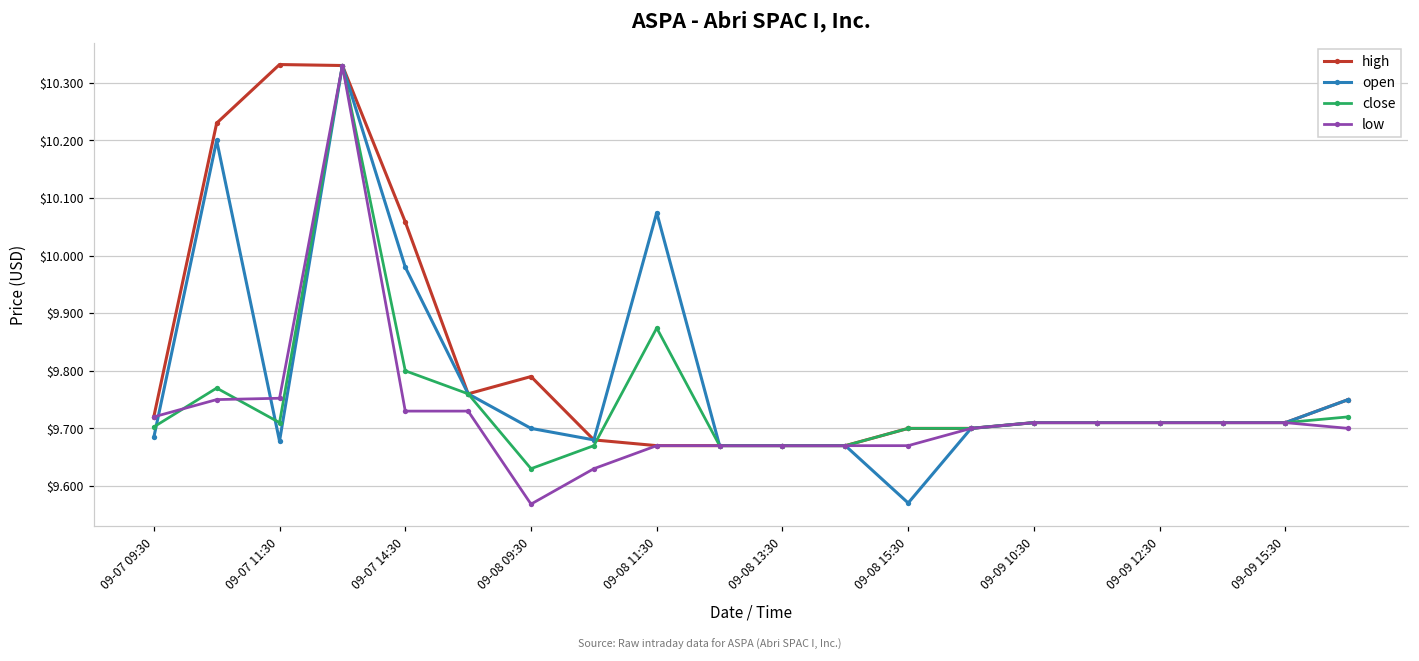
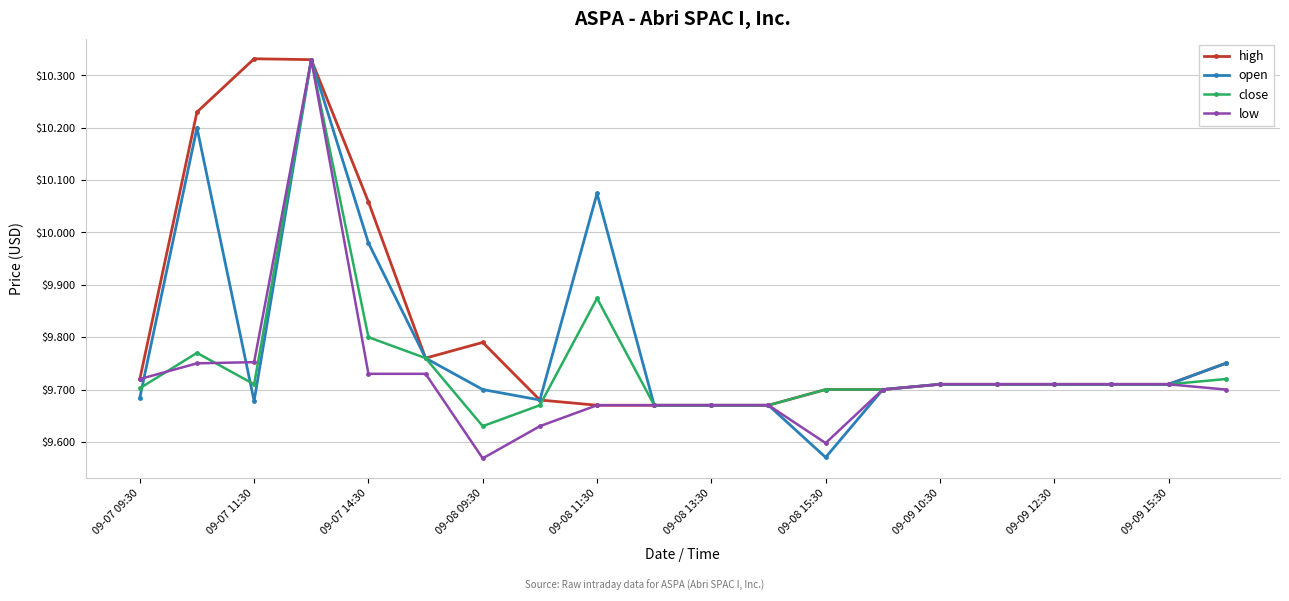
  {
    "high": {
      "09-07 11:30": "$10.33",
      "09-07 14:30": "$10.06",
      "09-08 09:30": "$9.79"
    },
    "open": {
      "09-07 09:30": "$9.68",
      "09-07 11:30": "$9.68",
      "09-07 14:30": "$9.98",
      "09-08 09:30": "$9.70",
      "09-08 11:30": "$10.07",
      "09-08 15:30": "$9.57"
    },
    "close": {
      "09-07 09:30": "$9.70",
      "09-07 11:30": "$9.71",
      "09-07 14:30": "$9.80",
      "09-08 09:30": "$9.63",
      "09-08 11:30": "$9.87"
    },
    "low": {
      "09-07 11:30": "$9.75",
      "09-07 14:30": "$9.73",
      "09-08 09:30": "$9.57",
-     "09-08 15:30": "$9.67"
+     "09-08 15:30": "$9.60"
    }
  }
